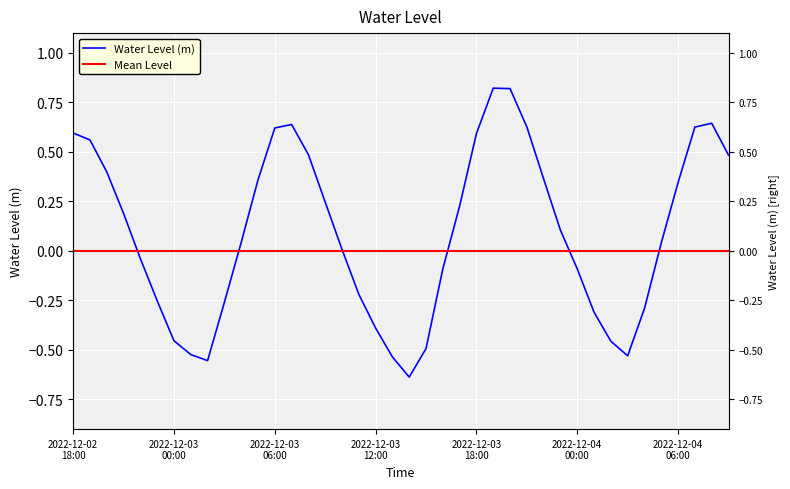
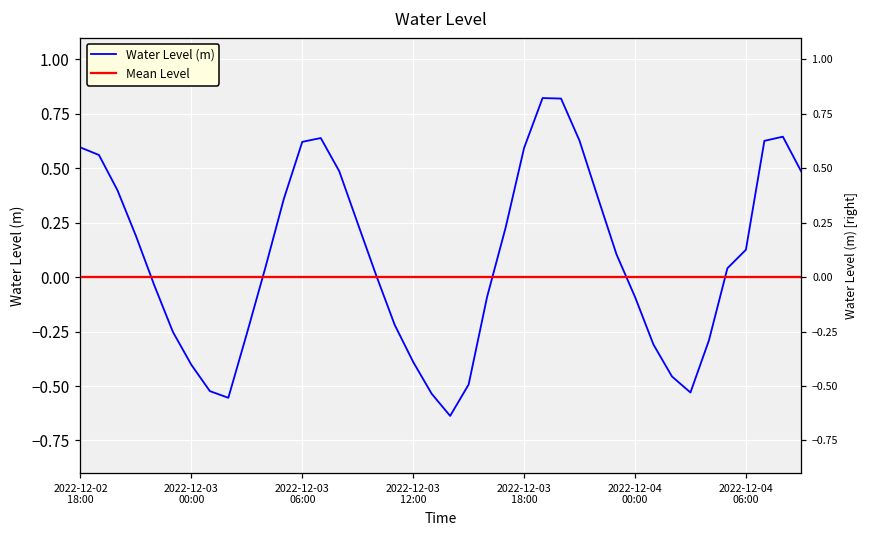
  {
    "2022-12-02 18:00": 0.60,
-   "2022-12-03 00:00": -0.45,
+   "2022-12-03 00:00": -0.40,
    "2022-12-03 06:00": 0.62,
    "2022-12-03 12:00": -0.39,
    "2022-12-03 18:00": 0.59,
    "2022-12-04 00:00": -0.09,
-   "2022-12-04 06:00": 0.35
+   "2022-12-04 06:00": 0.13
  }
